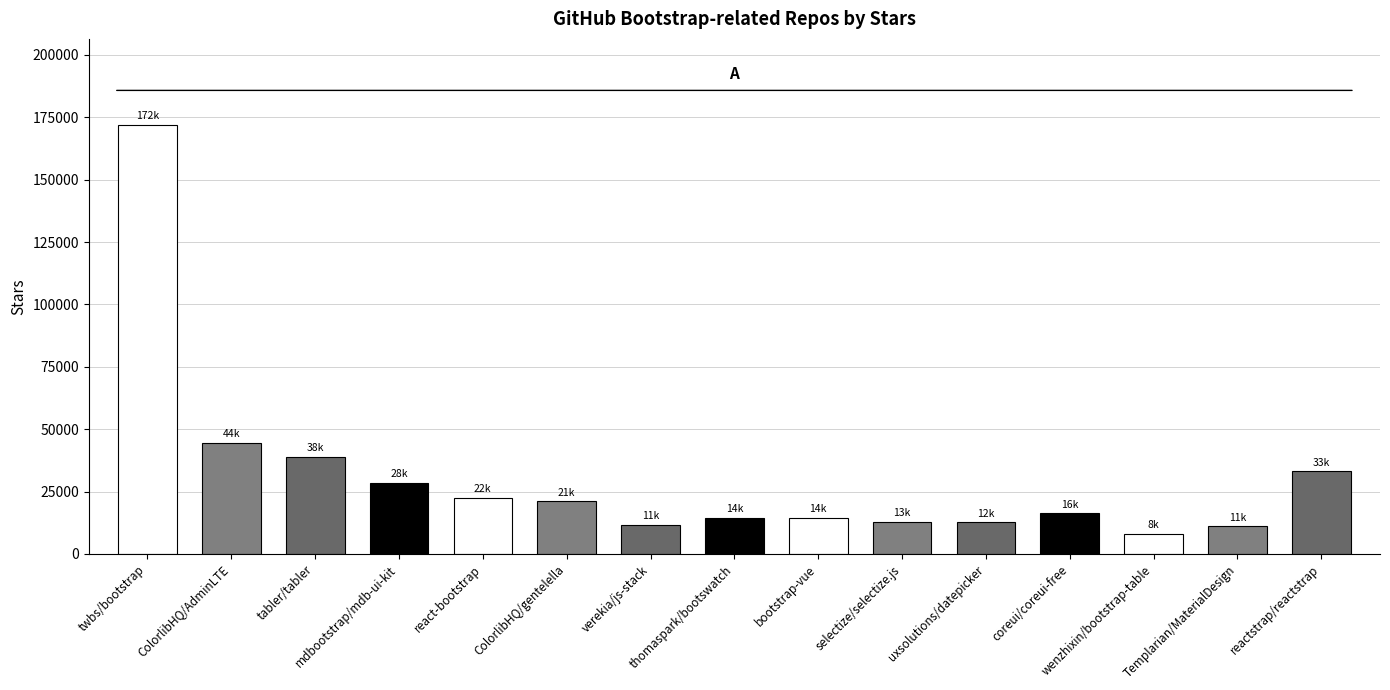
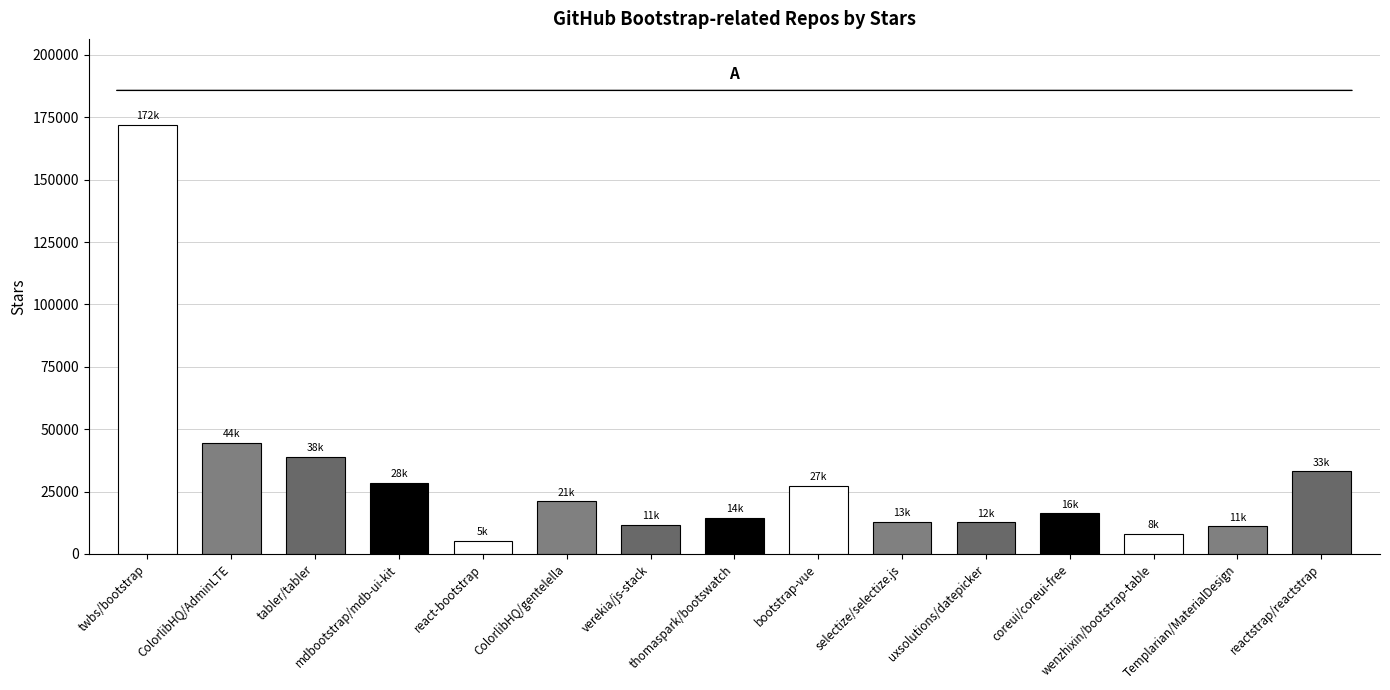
  {
    "twbs/bootstrap": "172k",
    "ColorlibHQ/AdminLTE": "44k",
-   "react-bootstrap": "22k",
+   "react-bootstrap": "5k",
    "ColorlibHQ/gentelella": "21k",
-   "bootstrap-vue": "14k",
+   "bootstrap-vue": "27k",
    "selectize/selectize.js": "13k",
    "coreui/coreui-free": "16k",
    "wenzhixin/bootstrap-table": "8k",
    "Templarian/MaterialDesign": "11k",
    "reactstrap/reactstrap": "33k"
  }
